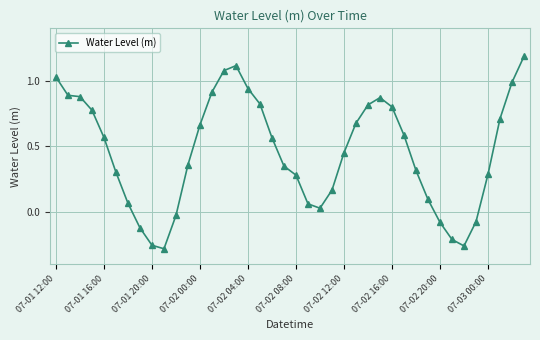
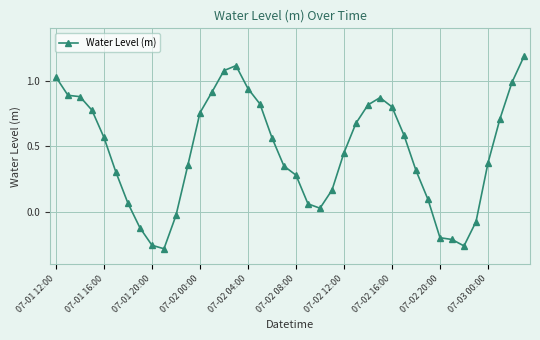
  {
    "07-01 12:00": 1.03,
    "07-01 16:00": 0.57,
    "07-01 20:00": -0.26,
-   "07-02 00:00": 0.66,
+   "07-02 00:00": 0.76,
    "07-02 04:00": 0.94,
    "07-02 08:00": 0.28,
    "07-02 12:00": 0.45,
    "07-02 16:00": 0.80,
-   "07-02 20:00": -0.08,
-   "07-03 00:00": 0.28
+   "07-02 20:00": -0.20,
+   "07-03 00:00": 0.37
  }
